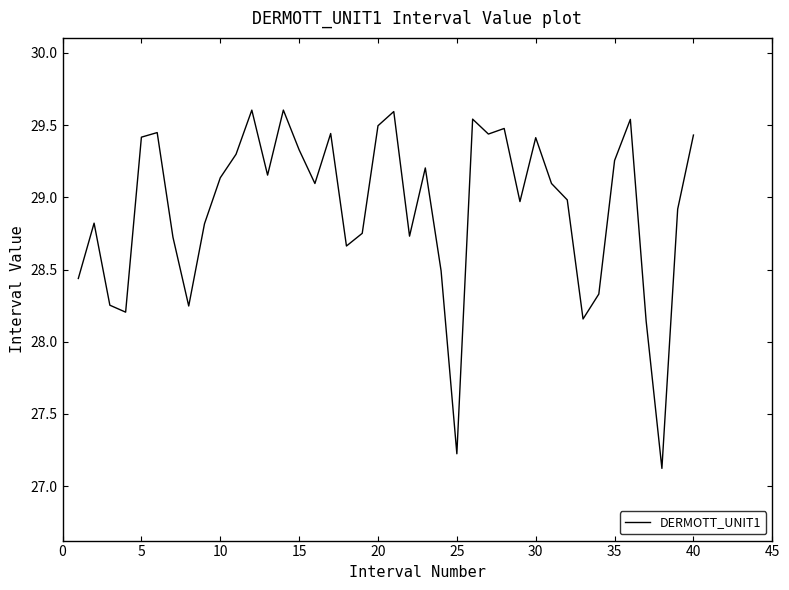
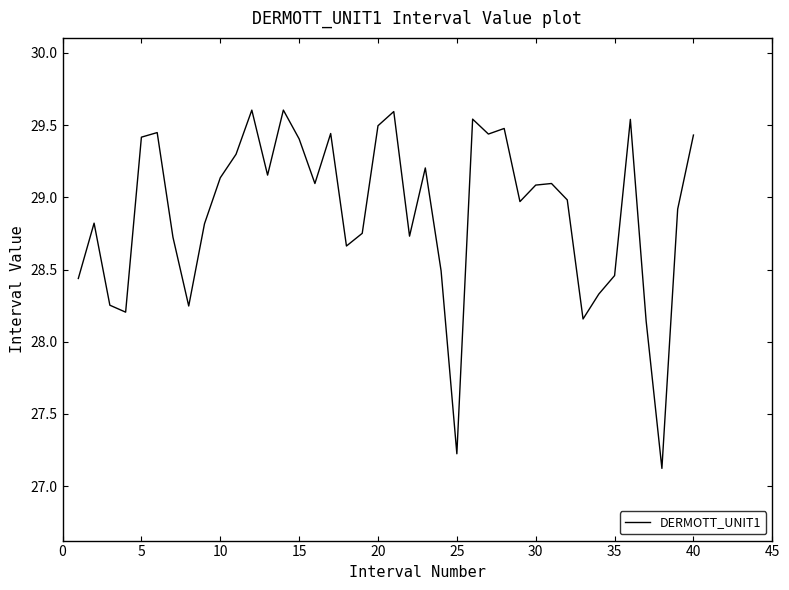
  {
    "5": 29.42,
    "10": 29.14,
-   "15": 29.33,
+   "15": 29.40,
    "20": 29.50,
    "25": 27.22,
-   "30": 29.41,
-   "35": 29.26,
+   "30": 29.08,
+   "35": 28.46,
    "40": 29.43
  }
